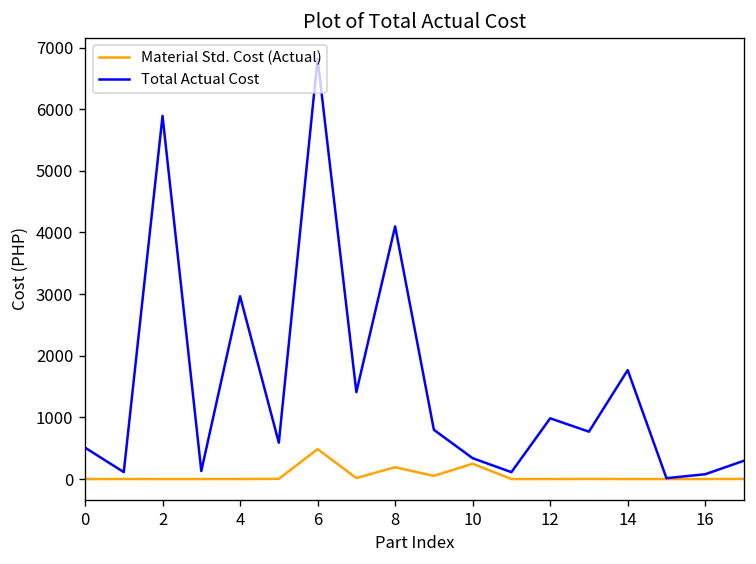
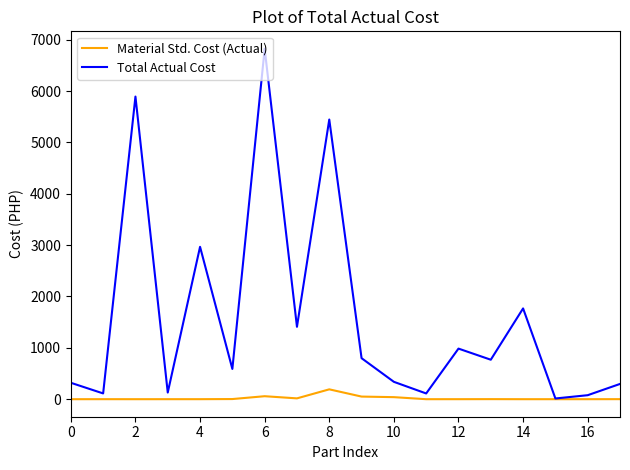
  {
    "Material Std. Cost (Actual)": {
      "0": 0,
      "2": 0,
      "4": 0,
-     "6": 500,
+     "6": 100,
      "8": 200,
-     "10": 200,
+     "10": 0,
      "12": 0,
      "14": 0,
      "16": 0
    },
    "Total Actual Cost": {
-     "0": 500,
+     "0": 300,
      "2": 5900,
      "4": 3000,
-     "8": 4100,
+     "8": 5400,
      "10": 300,
      "12": 1000,
      "14": 1800,
      "16": 100
    }
  }
